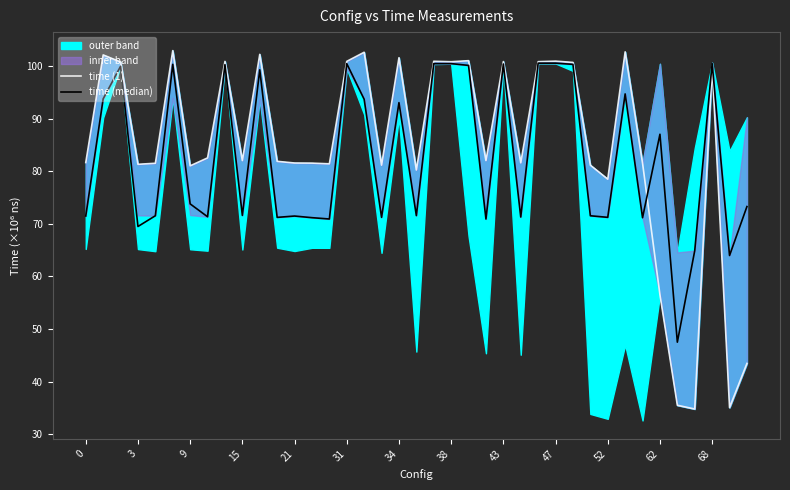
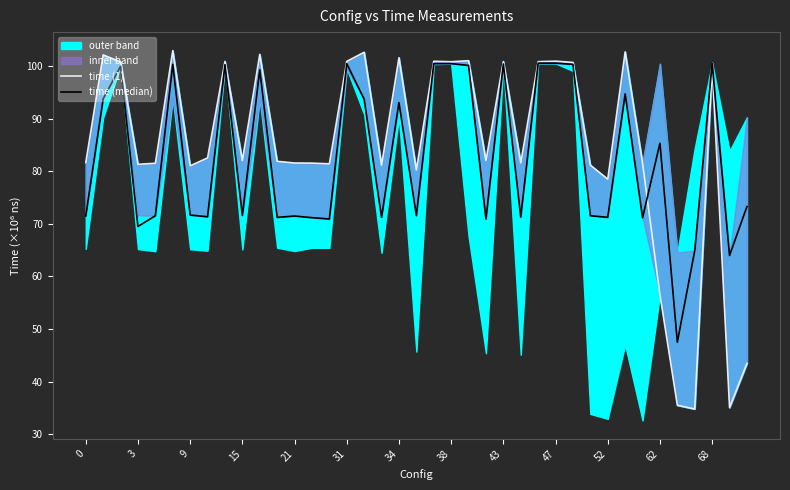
  {
    "time (1)": {
      "62": 57
    },
    "time (median)": {
      "0": 71,
      "3": 69,
-     "9": 74,
+     "9": 72,
      "15": 72,
      "21": 71,
      "52": 71,
-     "62": 87
+     "62": 85
    }
  }
